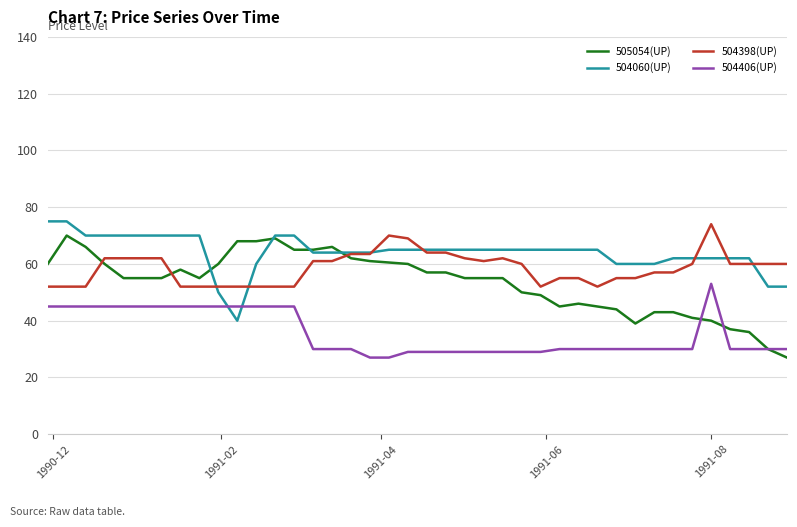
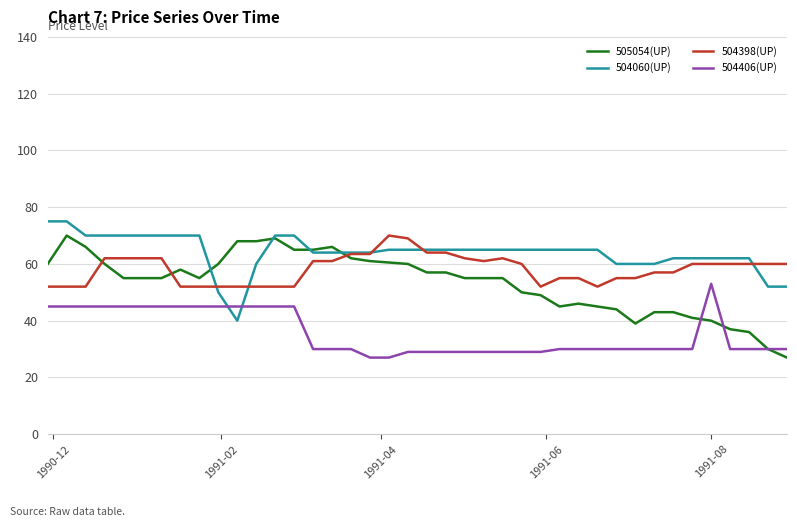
  {
    "505054(UP)": {
      "1991-08": 40
    },
    "504060(UP)": {
      "1991-08": 62
    },
    "504398(UP)": {
-     "1991-08": 74
+     "1991-08": 60
    },
    "504406(UP)": {
      "1991-08": 53
    }
  }
